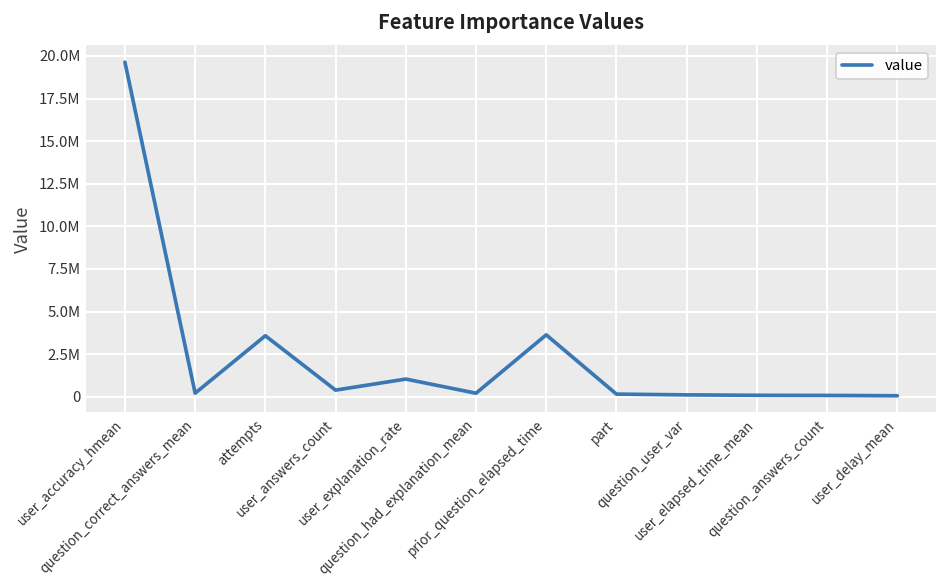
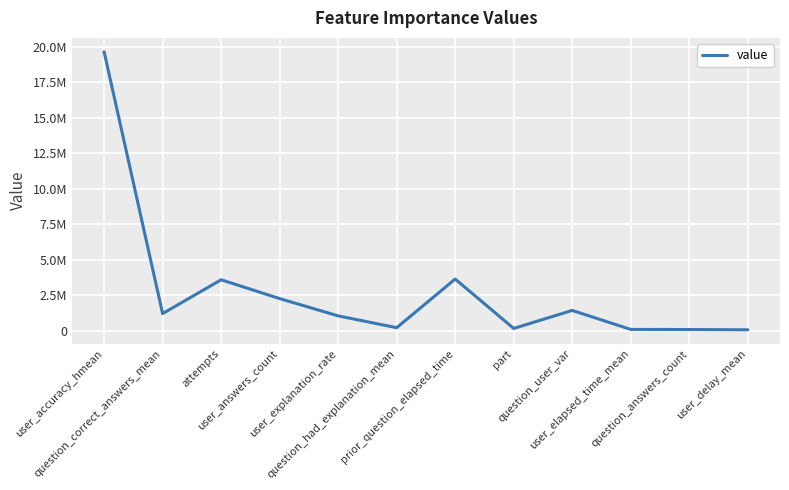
  {
    "user_accuracy_hmean": 19600000,
-   "question_correct_answers_mean": 200000,
+   "question_correct_answers_mean": 1200000,
    "attempts": 3600000,
-   "user_answers_count": 400000,
+   "user_answers_count": 2300000,
    "user_explanation_rate": 1000000,
    "question_had_explanation_mean": 200000,
    "prior_question_elapsed_time": 3600000,
    "part": 200000,
-   "question_user_var": 100000,
+   "question_user_var": 1400000,
    "user_elapsed_time_mean": 100000,
    "question_answers_count": 100000,
    "user_delay_mean": 100000
  }
